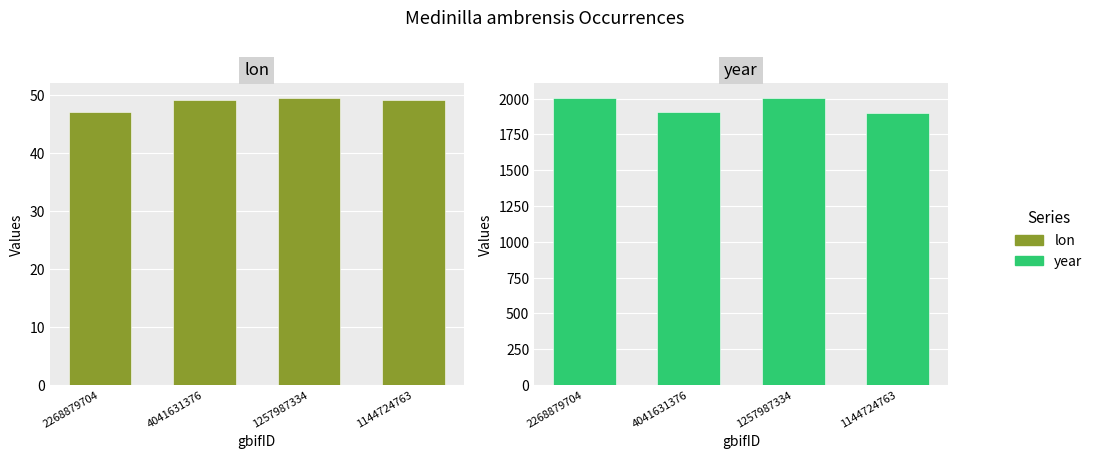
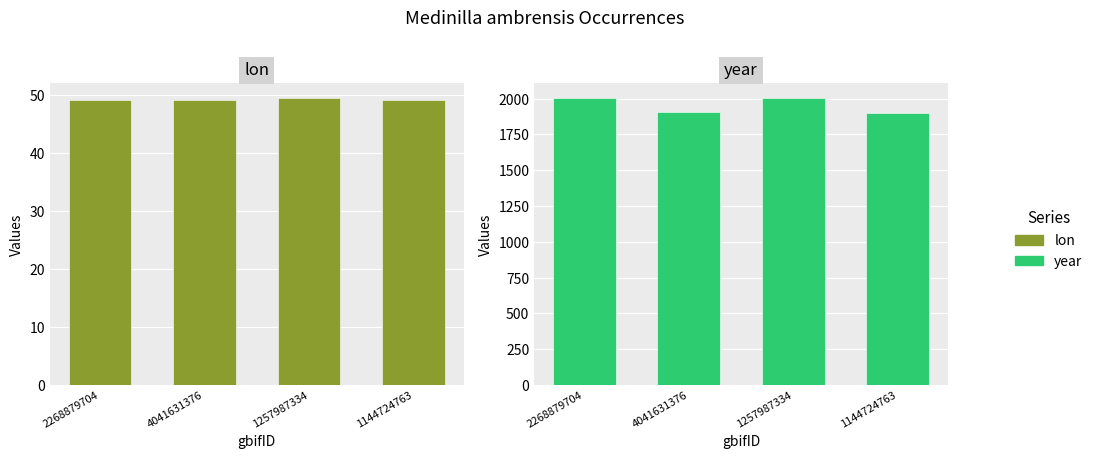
  {
    "lon": {
-     "2268879704": 47,
+     "2268879704": 49,
      "4041631376": 49,
      "1257987334": 50,
      "1144724763": 49
    },
    "year": {
      "2268879704": 2010,
      "4041631376": 1910,
      "1257987334": 2010,
      "1144724763": 1900
    }
  }
